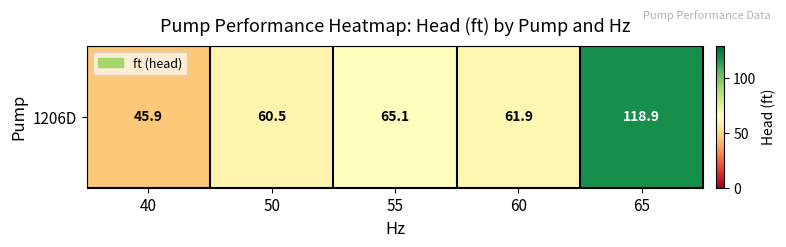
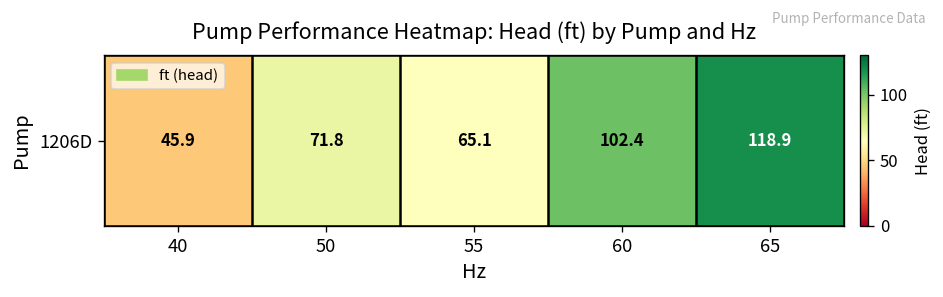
  {
    "1206D": {
      "40": 45.9,
-     "50": 60.5,
+     "50": 71.8,
      "55": 65.1,
-     "60": 61.9,
+     "60": 102.4,
      "65": 118.9
    }
  }
